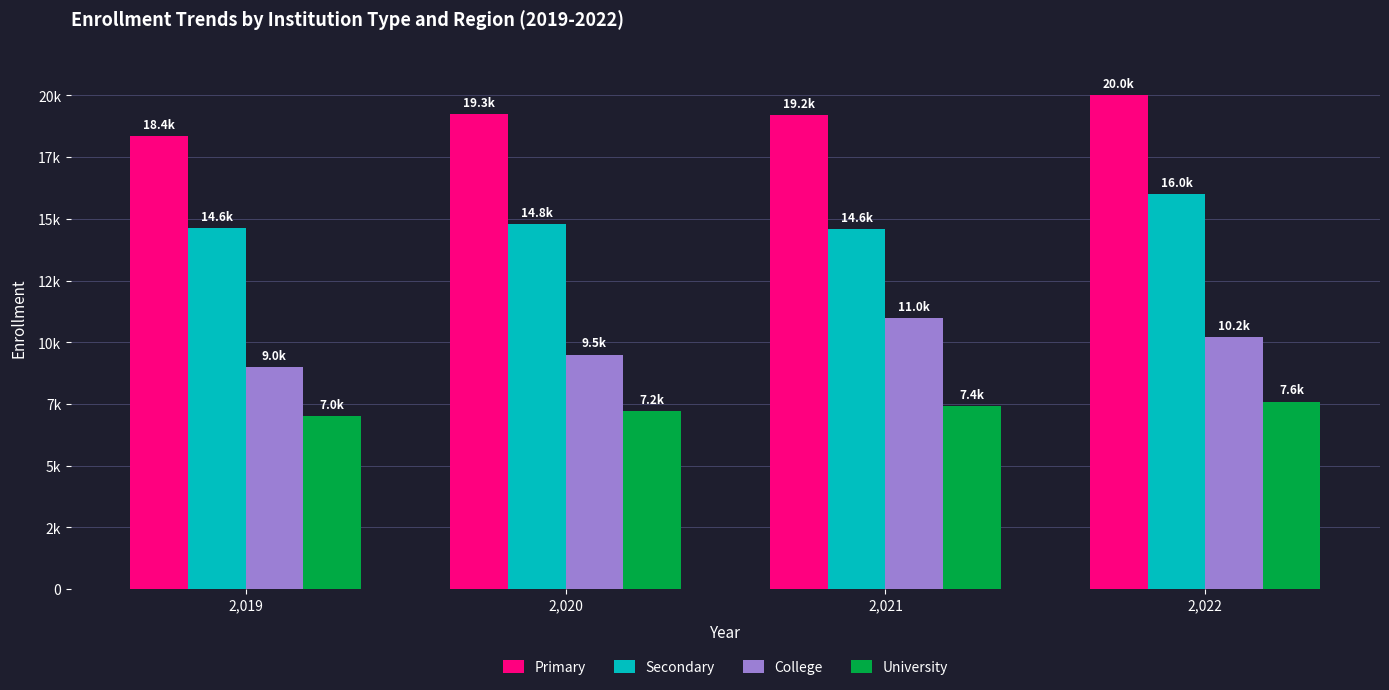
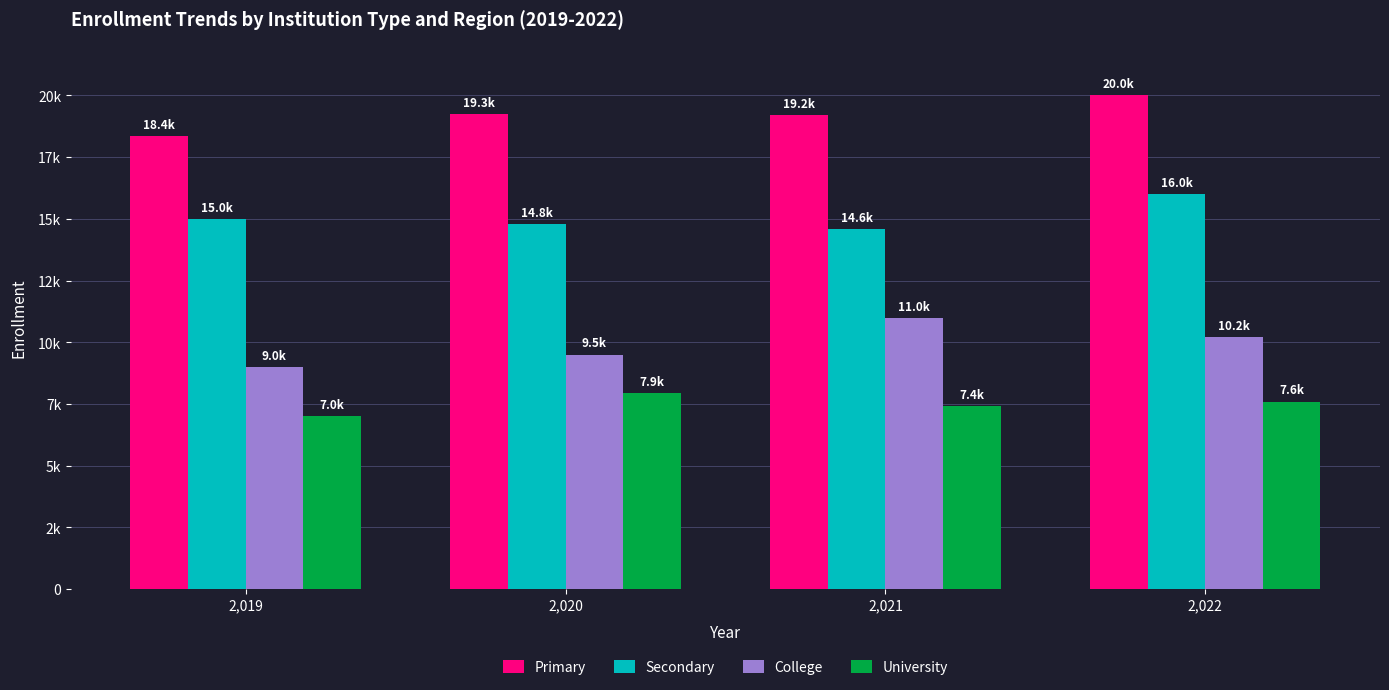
  {
    "Primary": {
      "2,019": "18.4k",
      "2,020": "19.3k",
      "2,021": "19.2k",
      "2,022": "20.0k"
    },
    "Secondary": {
-     "2,019": "14.6k",
+     "2,019": "15.0k",
      "2,020": "14.8k",
      "2,021": "14.6k",
      "2,022": "16.0k"
    },
    "College": {
      "2,019": "9.0k",
      "2,020": "9.5k",
      "2,021": "11.0k",
      "2,022": "10.2k"
    },
    "University": {
      "2,019": "7.0k",
-     "2,020": "7.2k",
+     "2,020": "7.9k",
      "2,021": "7.4k",
      "2,022": "7.6k"
    }
  }
